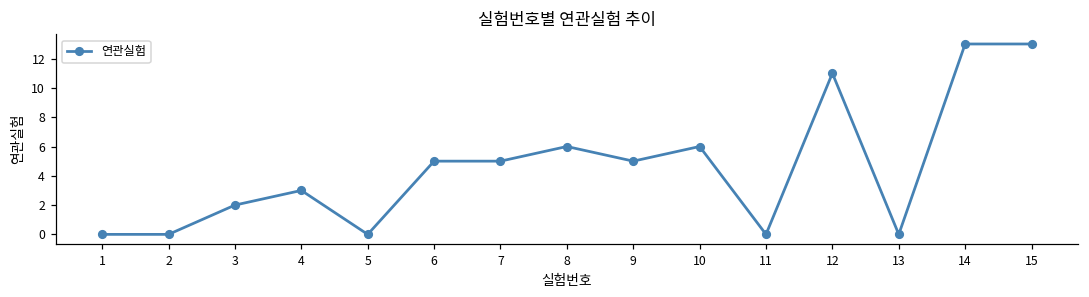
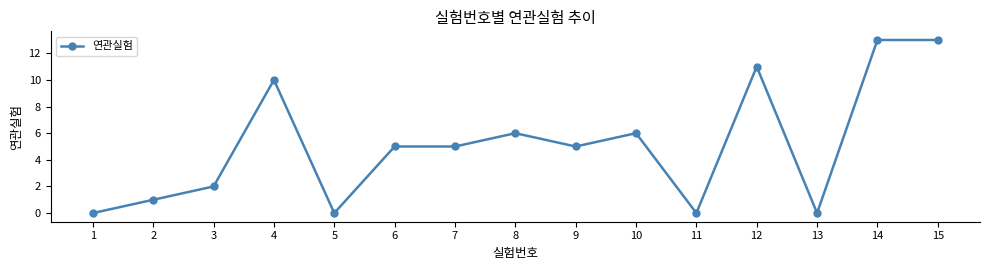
  {
    "1": 0,
-   "2": 0,
+   "2": 1,
    "3": 2,
-   "4": 3,
+   "4": 10,
    "5": 0,
    "6": 5,
    "7": 5,
    "8": 6,
    "9": 5,
    "10": 6,
    "11": 0,
    "12": 11,
    "13": 0,
    "14": 13,
    "15": 13
  }
